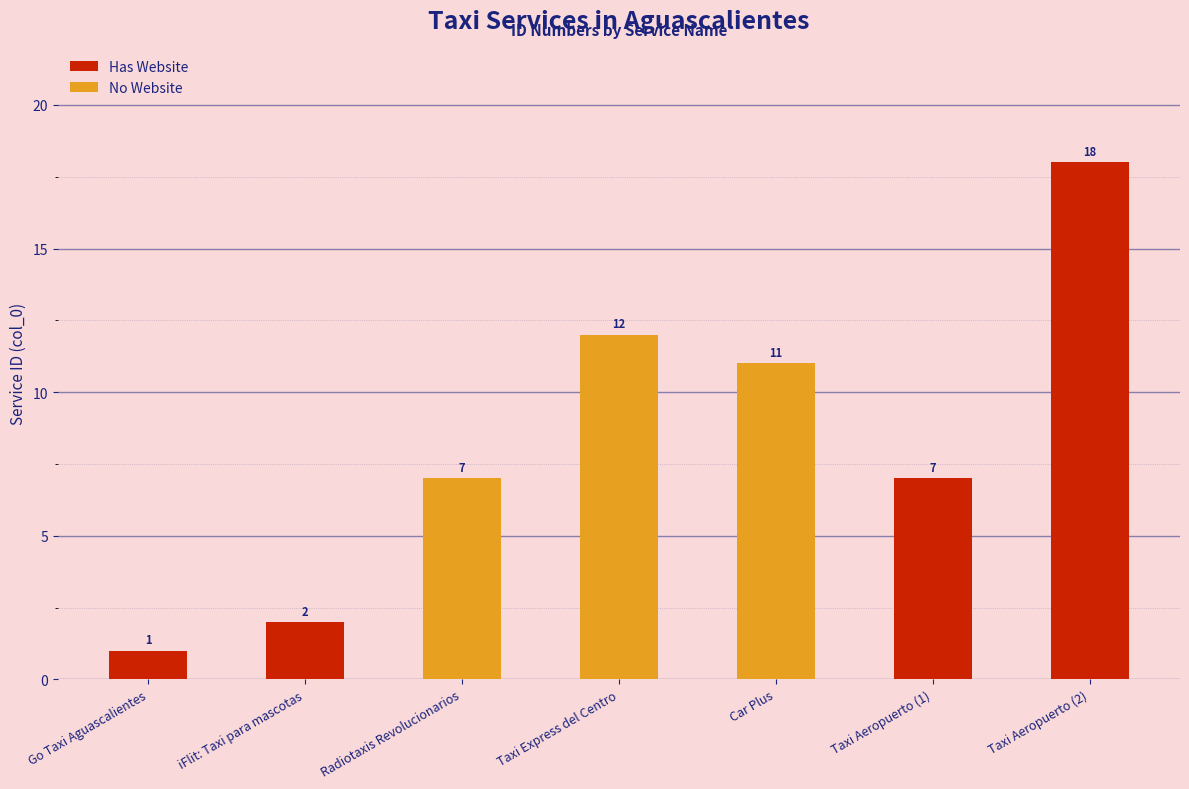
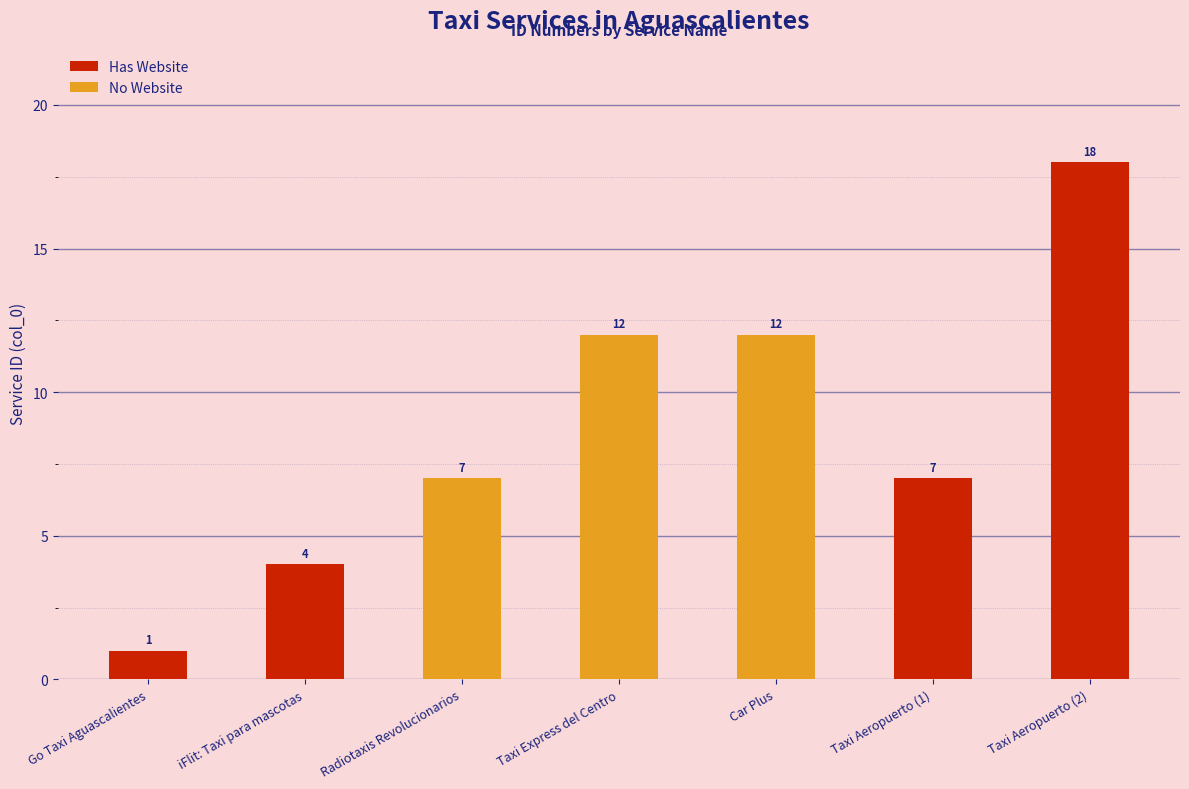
  {
    "Has Website": {
      "Go Taxi Aguascalientes": 1,
-     "iFlit: Taxi para mascotas": 2,
+     "iFlit: Taxi para mascotas": 4,
      "Taxi Aeropuerto (1)": 7,
      "Taxi Aeropuerto (2)": 18
    },
    "No Website": {
      "Radiotaxis Revolucionarios": 7,
      "Taxi Express del Centro": 12,
-     "Car Plus": 11
+     "Car Plus": 12
    }
  }
